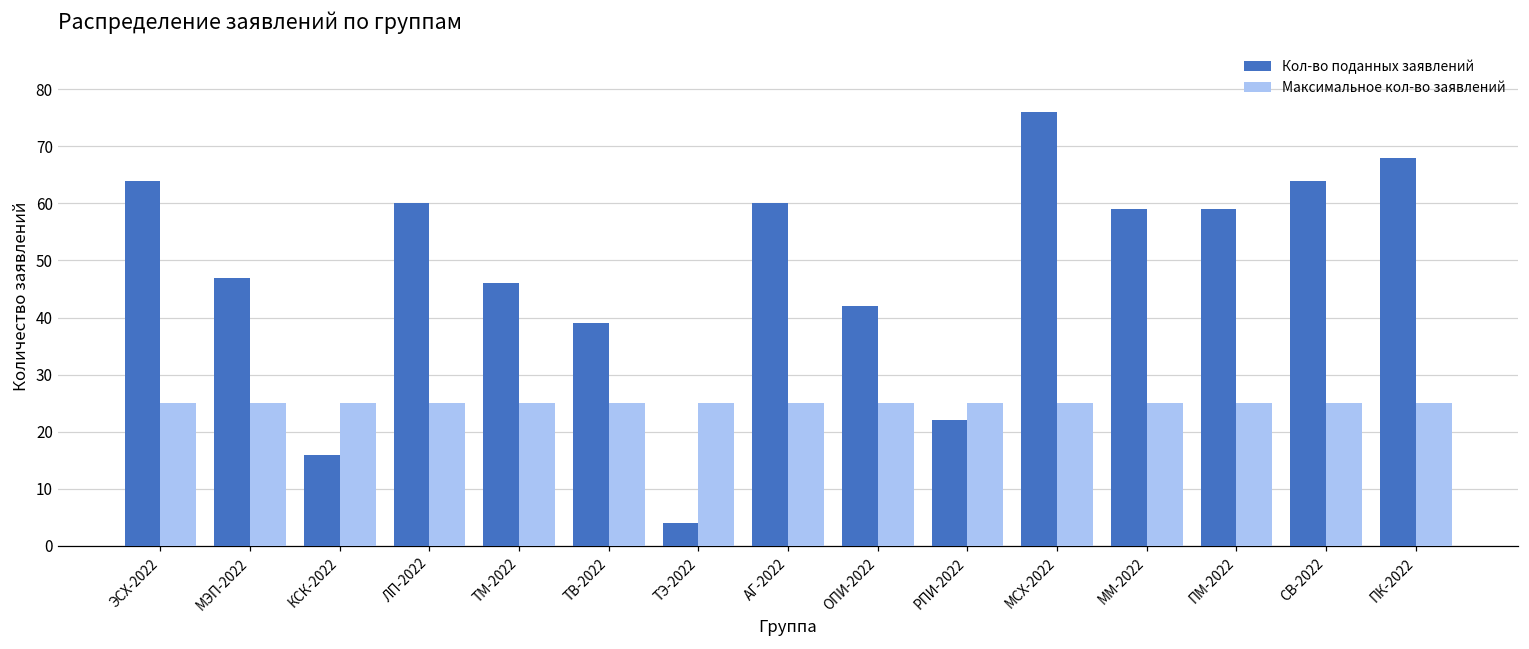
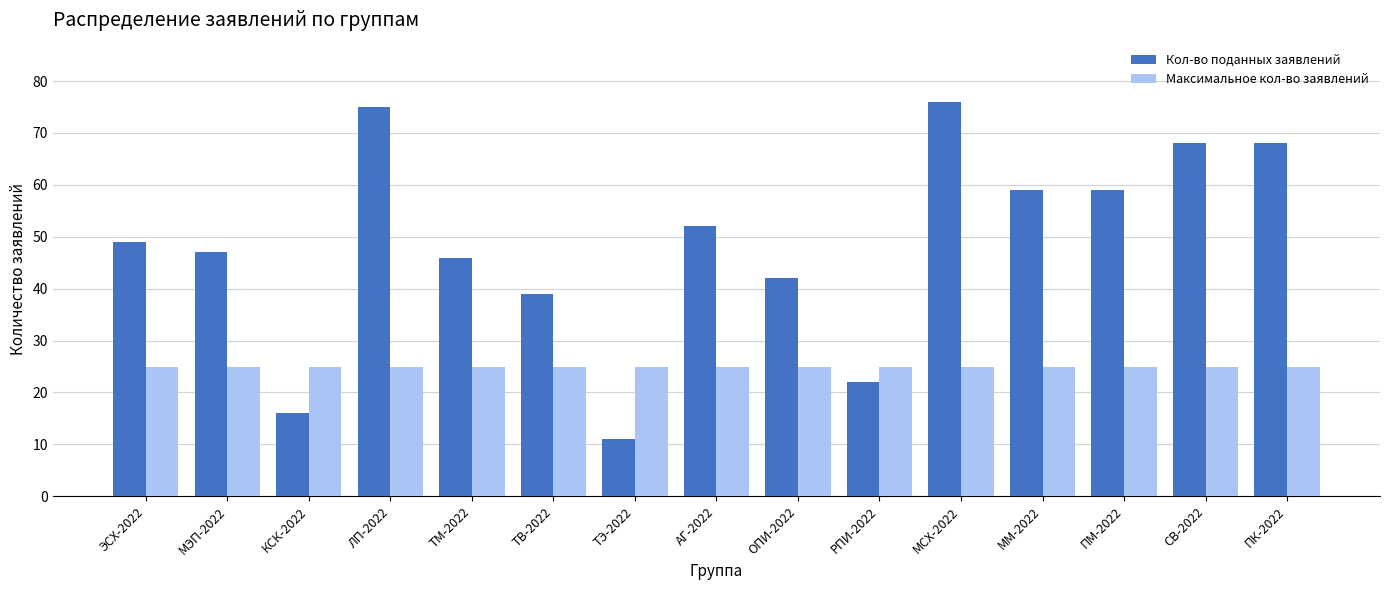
  {
    "Кол-во поданных заявлений": {
-     "ЭСХ-2022": 64,
+     "ЭСХ-2022": 49,
      "МЭП-2022": 47,
      "КСК-2022": 16,
-     "ЛП-2022": 60,
+     "ЛП-2022": 75,
      "ТМ-2022": 46,
      "ТВ-2022": 39,
-     "ТЭ-2022": 4,
-     "АГ-2022": 60,
+     "ТЭ-2022": 11,
+     "АГ-2022": 52,
      "ОПИ-2022": 42,
      "РПИ-2022": 22,
      "МСХ-2022": 76,
      "ММ-2022": 59,
      "ПМ-2022": 59,
-     "СВ-2022": 64,
+     "СВ-2022": 68,
      "ПК-2022": 68
    },
    "Максимальное кол-во заявлений": {
      "ЭСХ-2022": 25,
      "МЭП-2022": 25,
      "КСК-2022": 25,
      "ЛП-2022": 25,
      "ТМ-2022": 25,
      "ТВ-2022": 25,
      "ТЭ-2022": 25,
      "АГ-2022": 25,
      "ОПИ-2022": 25,
      "РПИ-2022": 25,
      "МСХ-2022": 25,
      "ММ-2022": 25,
      "ПМ-2022": 25,
      "СВ-2022": 25,
      "ПК-2022": 25
    }
  }
